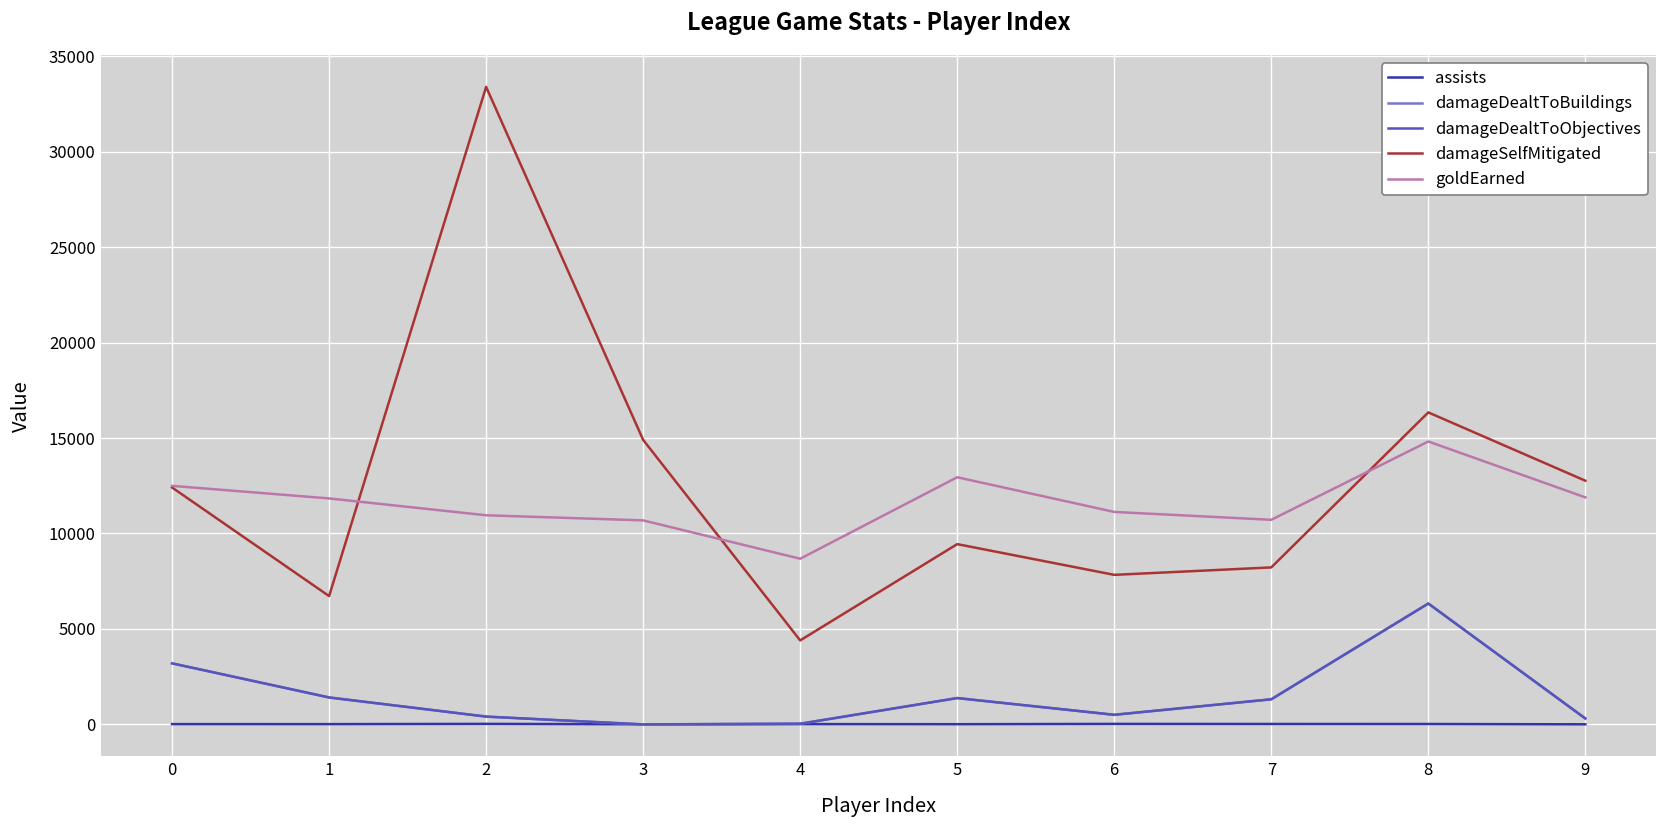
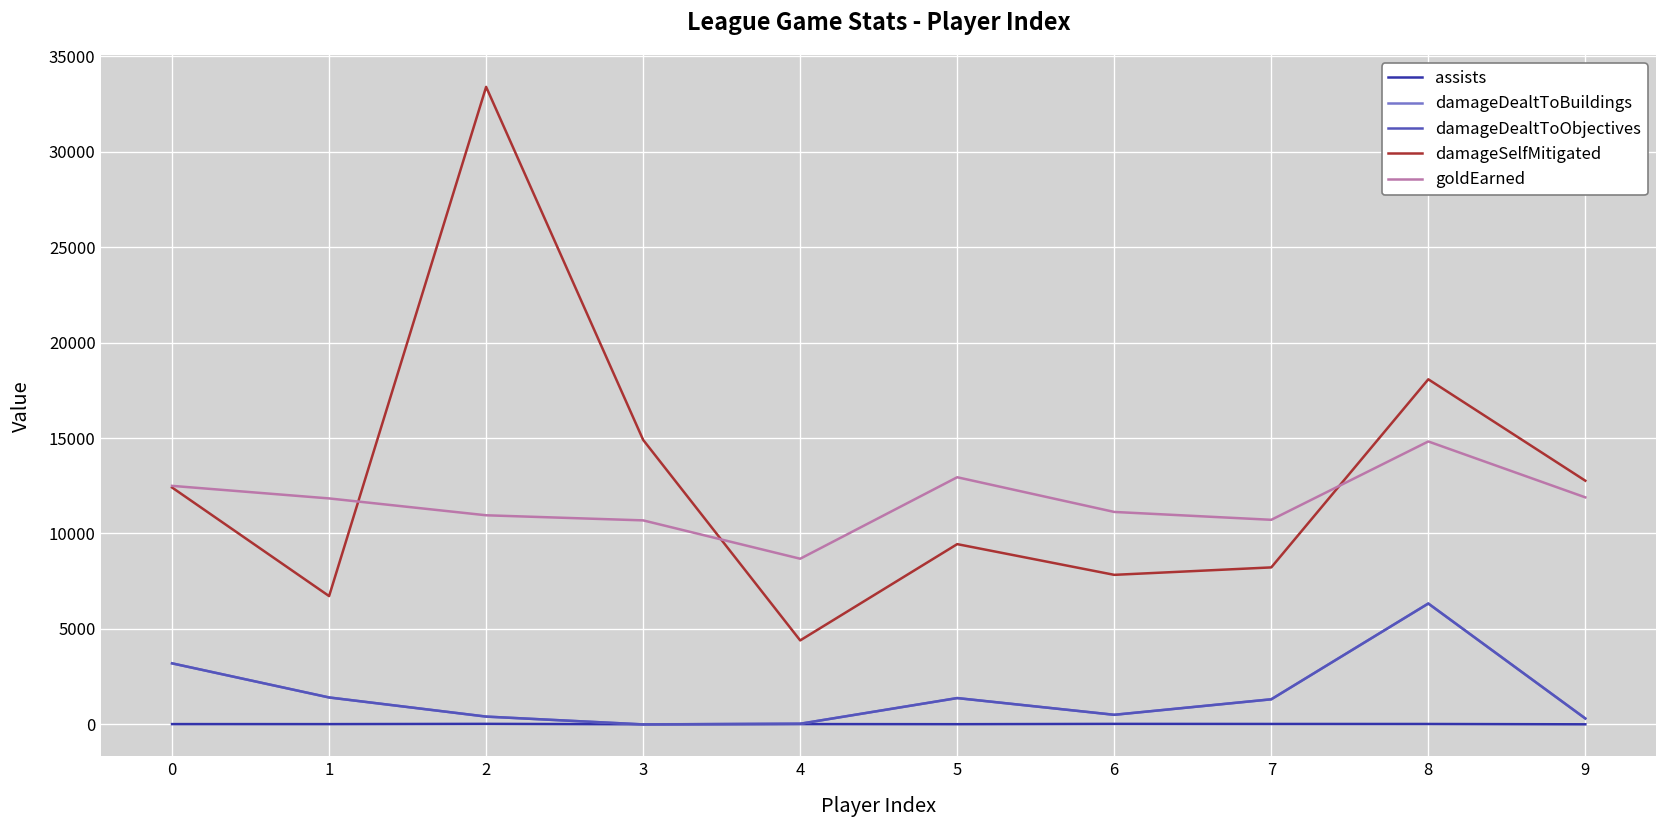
  {
    "damageSelfMitigated": {
      "1": 6700,
      "2": 33400,
      "3": 14900,
      "4": 4400,
      "5": 9400,
      "6": 7800,
      "7": 8200,
-     "8": 16300,
+     "8": 18100,
      "9": 12800
    },
    "goldEarned": {
      "1": 11800,
      "2": 11000,
      "3": 10700,
      "4": 8700,
      "5": 12900,
      "6": 11100,
      "7": 10700,
      "8": 14800,
      "9": 11900
    }
  }
